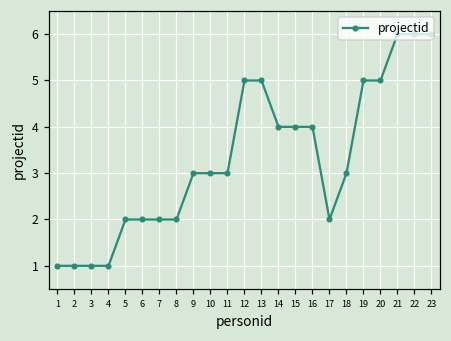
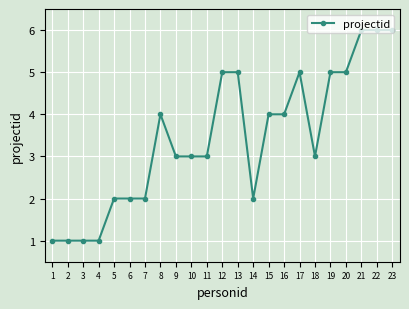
  {
    "1": 1,
    "2": 1,
    "3": 1,
    "4": 1,
    "5": 2,
    "6": 2,
    "7": 2,
-   "8": 2,
+   "8": 4,
    "9": 3,
    "10": 3,
    "11": 3,
    "12": 5,
    "13": 5,
-   "14": 4,
+   "14": 2,
    "15": 4,
    "16": 4,
-   "17": 2,
+   "17": 5,
    "18": 3,
    "19": 5,
    "20": 5
  }
